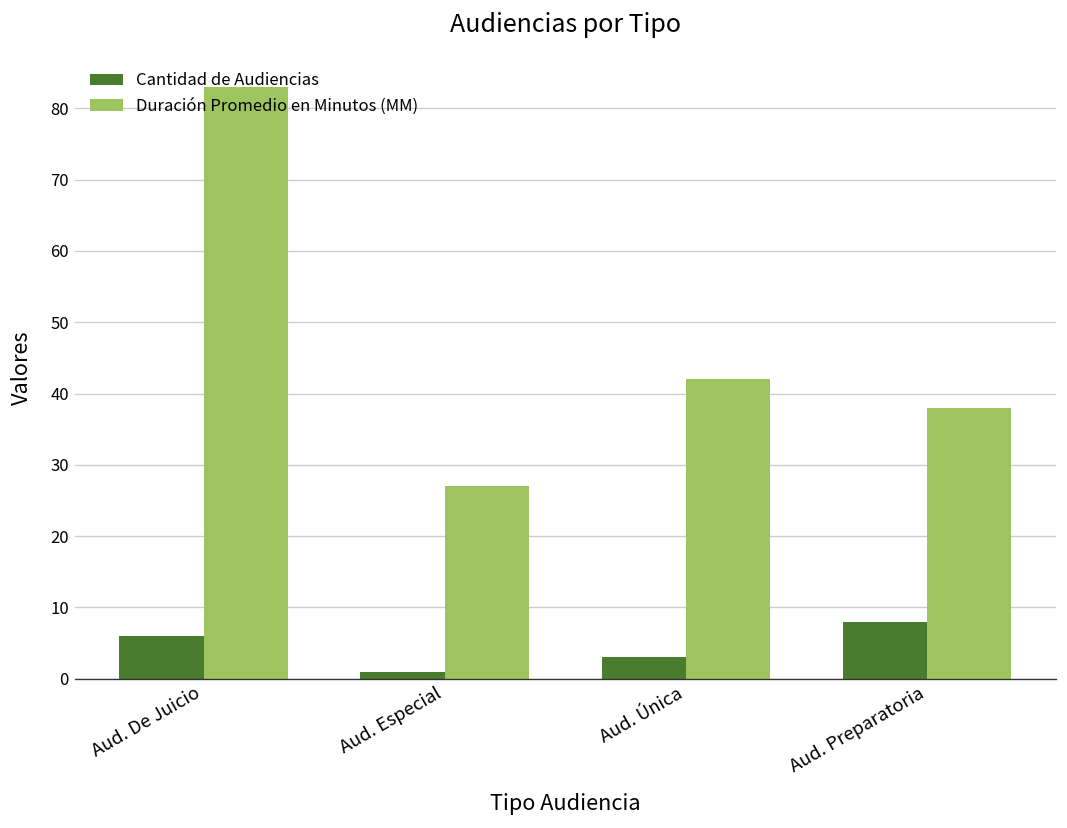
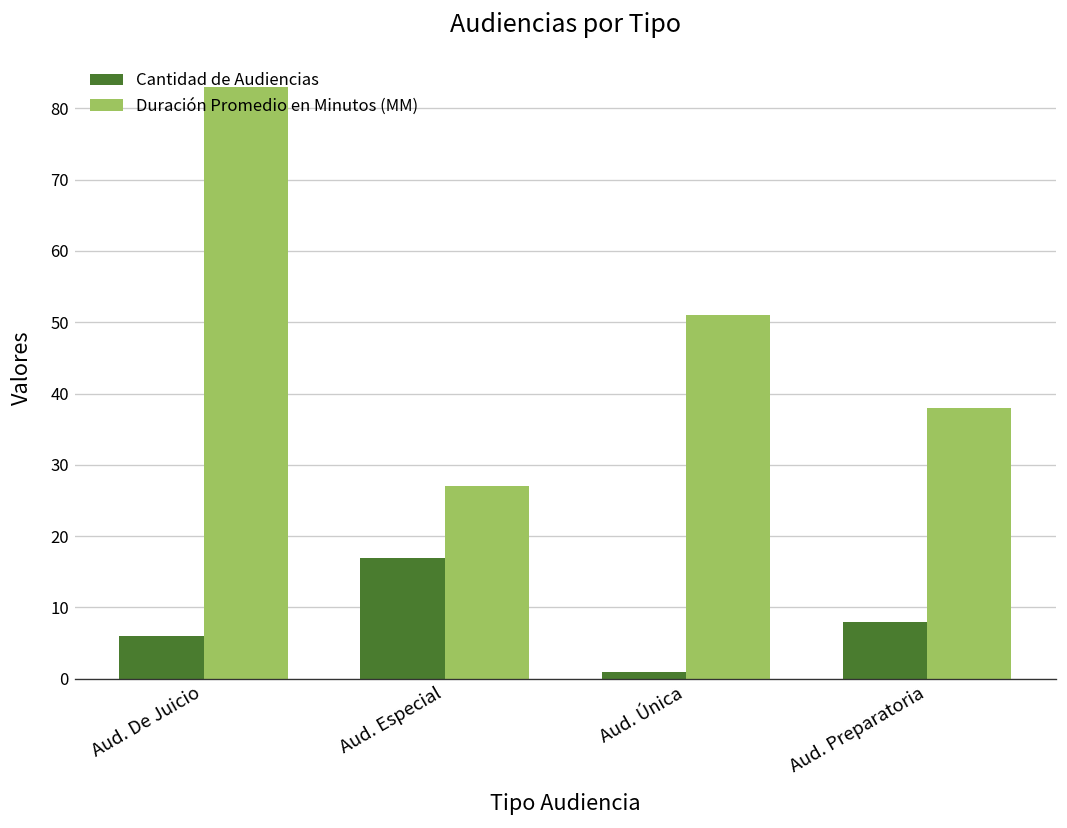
  {
    "Cantidad de Audiencias": {
      "Aud. De Juicio": 6,
-     "Aud. Especial": 1,
-     "Aud. Única": 3,
+     "Aud. Especial": 17,
+     "Aud. Única": 1,
      "Aud. Preparatoria": 8
    },
    "Duración Promedio en Minutos (MM)": {
      "Aud. De Juicio": 83,
      "Aud. Especial": 27,
-     "Aud. Única": 42,
+     "Aud. Única": 51,
      "Aud. Preparatoria": 38
    }
  }
